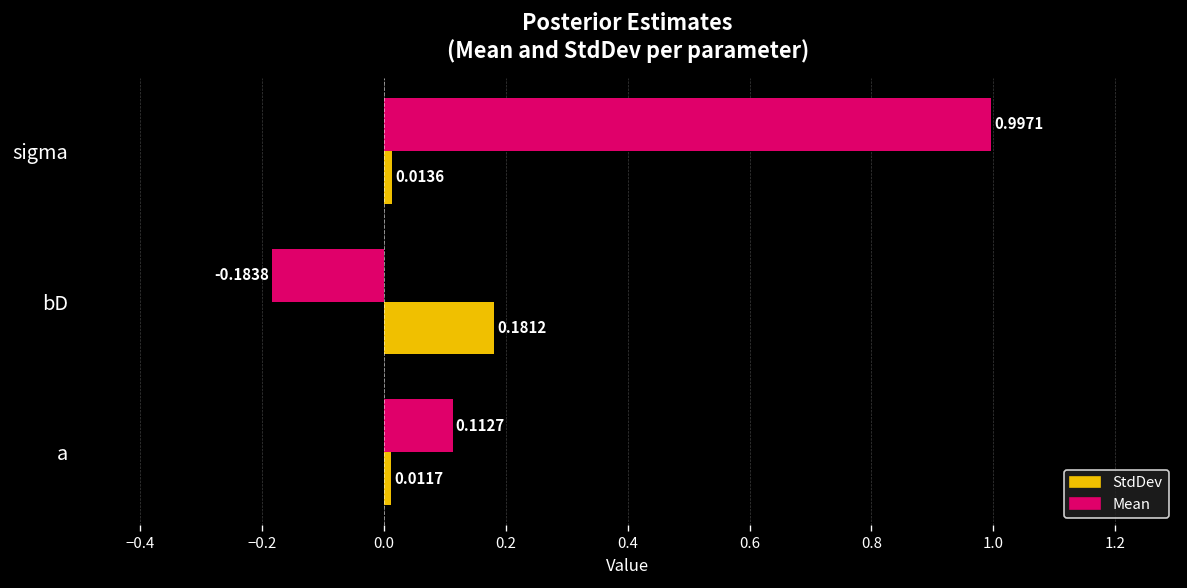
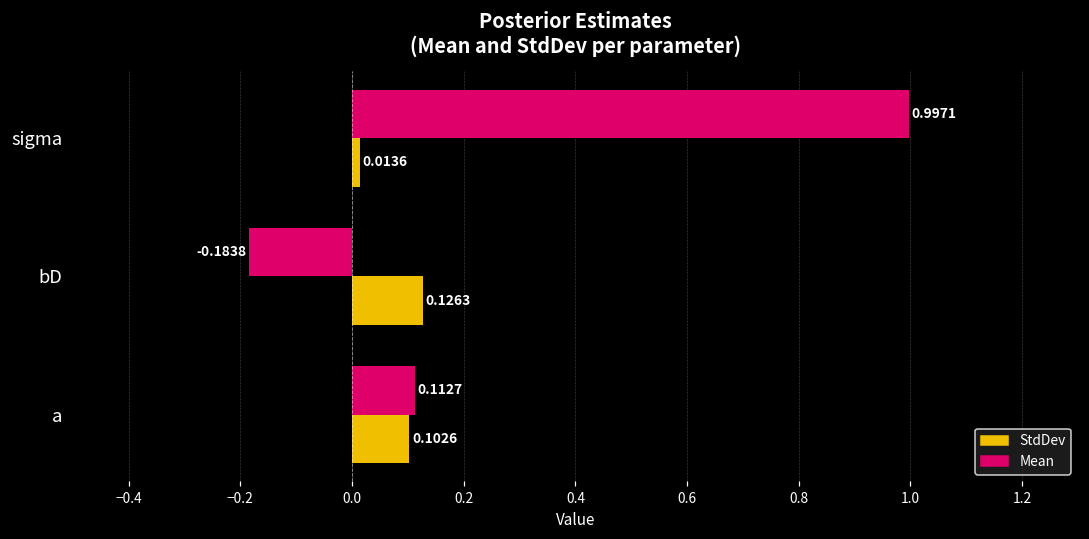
  {
    "Mean": {
      "sigma": 0.9971,
      "bD": -0.1838,
      "a": 0.1127
    },
    "StdDev": {
      "sigma": 0.0136,
-     "bD": 0.1812,
-     "a": 0.0117
+     "bD": 0.1263,
+     "a": 0.1026
    }
  }
